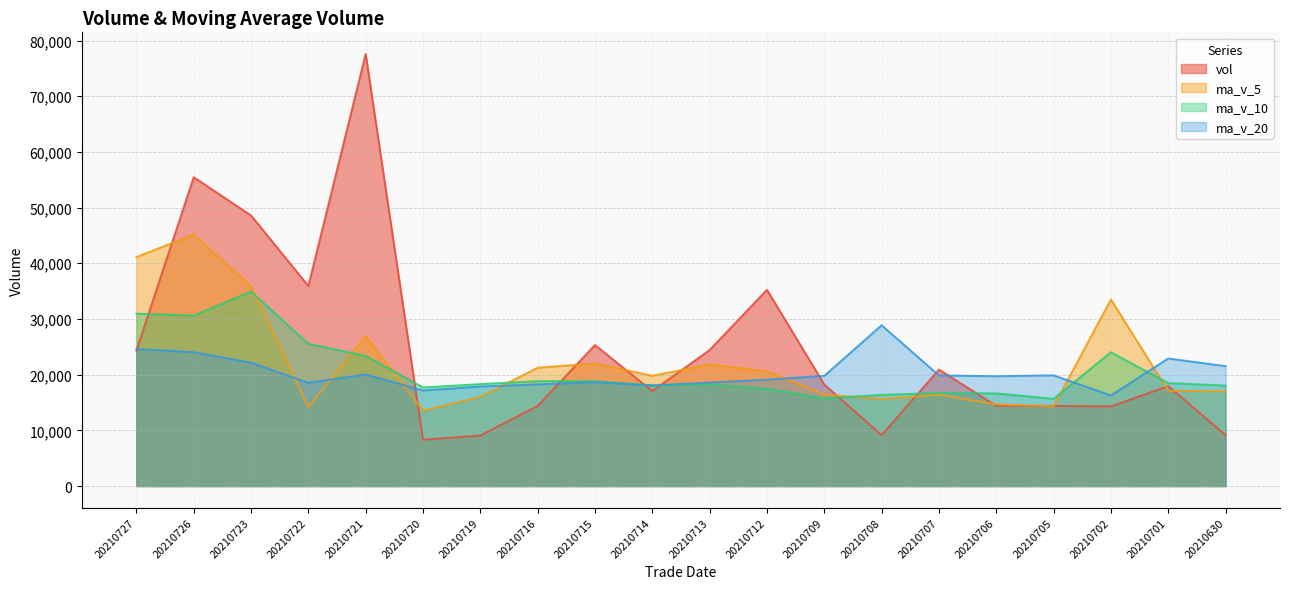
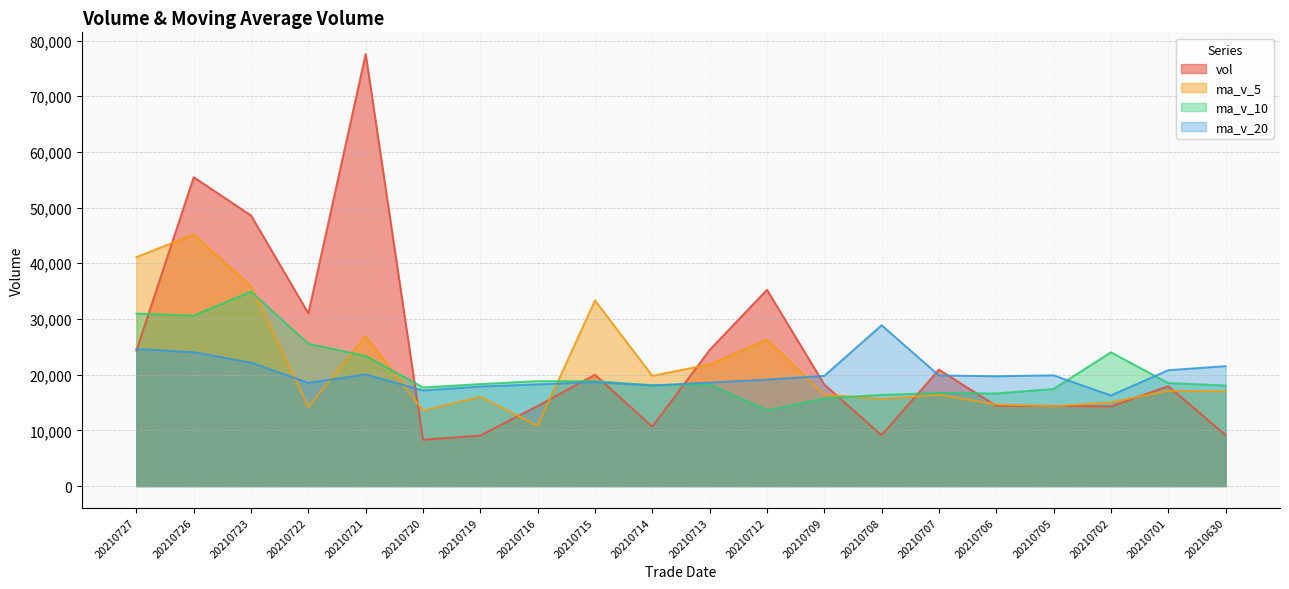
  {
    "vol": {
      "20210726": "55,000",
      "20210723": "49,000",
-     "20210722": "36,000",
+     "20210722": "31,000",
      "20210721": "78,000",
      "20210720": "8,000",
      "20210719": "9,000",
      "20210716": "14,000",
-     "20210715": "25,000",
-     "20210714": "17,000",
+     "20210715": "20,000",
+     "20210714": "11,000",
      "20210713": "24,000",
      "20210712": "35,000",
      "20210709": "18,000",
      "20210708": "9,000",
      "20210707": "21,000",
      "20210702": "14,000",
      "20210701": "18,000",
      "20210630": "9,000"
    },
    "ma_v_5": {
      "20210727": "41,000",
      "20210726": "45,000",
      "20210723": "36,000",
      "20210722": "14,000",
      "20210721": "27,000",
      "20210720": "14,000",
      "20210719": "16,000",
-     "20210716": "21,000",
-     "20210715": "22,000",
+     "20210716": "11,000",
+     "20210715": "33,000",
      "20210714": "20,000",
      "20210713": "22,000",
-     "20210712": "21,000",
+     "20210712": "26,000",
      "20210709": "16,000",
      "20210708": "16,000",
-     "20210702": "34,000",
+     "20210702": "15,000",
      "20210701": "17,000",
      "20210630": "17,000"
    },
    "ma_v_10": {
      "20210727": "31,000",
      "20210726": "31,000",
      "20210723": "35,000",
      "20210722": "26,000",
      "20210721": "23,000",
      "20210720": "18,000",
      "20210716": "19,000",
-     "20210712": "17,000",
+     "20210712": "14,000",
      "20210709": "16,000",
      "20210708": "16,000",
      "20210706": "17,000",
-     "20210705": "16,000",
+     "20210705": "17,000",
      "20210702": "24,000",
      "20210701": "18,000",
      "20210630": "18,000"
    },
    "ma_v_20": {
      "20210726": "24,000",
      "20210723": "22,000",
      "20210722": "19,000",
      "20210721": "20,000",
      "20210720": "17,000",
      "20210716": "18,000",
      "20210712": "19,000",
      "20210709": "20,000",
      "20210708": "29,000",
      "20210707": "20,000",
      "20210706": "20,000",
      "20210705": "20,000",
      "20210702": "16,000",
-     "20210701": "23,000",
+     "20210701": "21,000",
      "20210630": "22,000"
    }
  }
